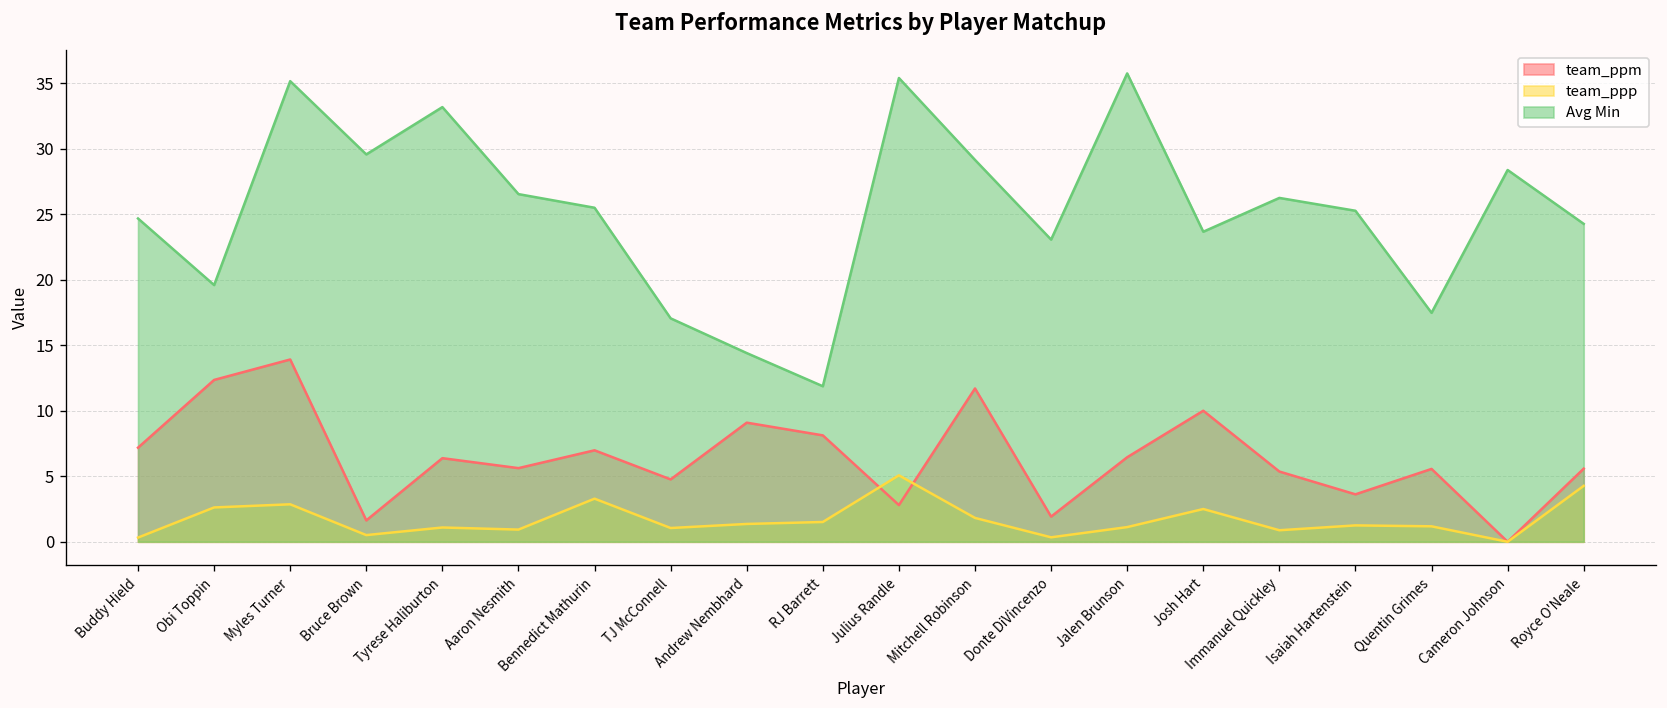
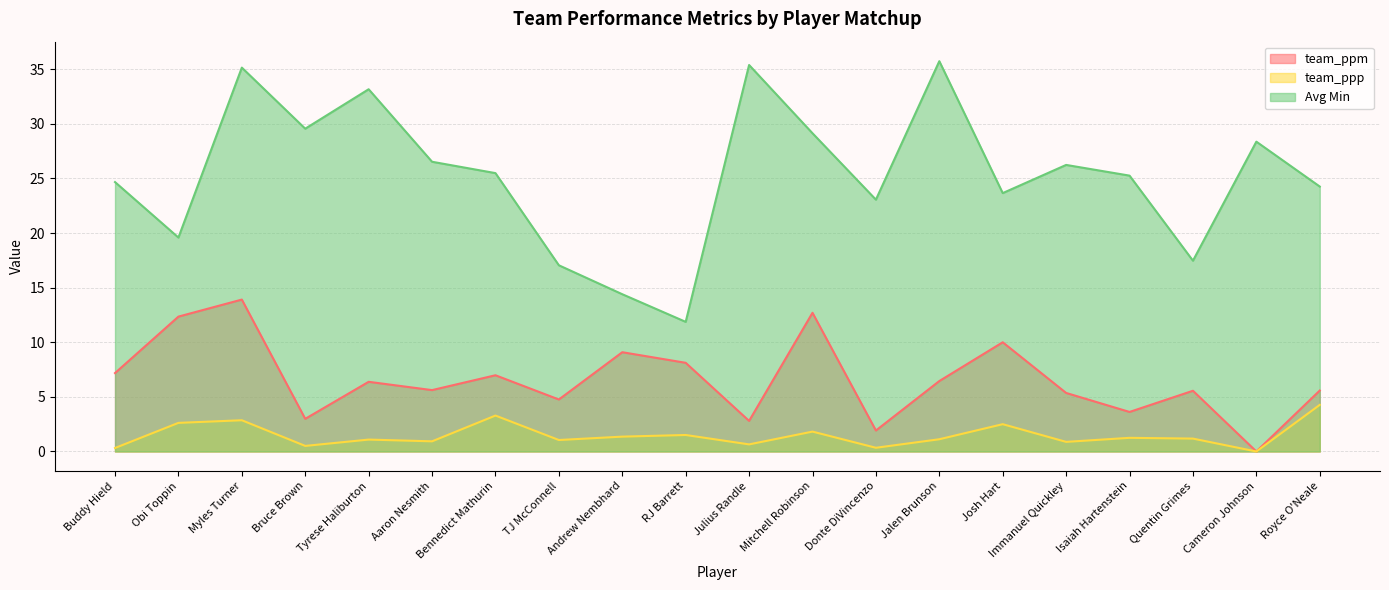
  {
    "team_ppm": {
      "Buddy Hield": 7.2,
      "Obi Toppin": 12.4,
      "Myles Turner": 13.9,
-     "Bruce Brown": 1.6,
+     "Bruce Brown": 3.0,
      "Tyrese Haliburton": 6.4,
      "Aaron Nesmith": 5.6,
      "Bennedict Mathurin": 7.0,
      "TJ McConnell": 4.8,
      "Andrew Nembhard": 9.1,
      "RJ Barrett": 8.1,
      "Julius Randle": 2.8,
-     "Mitchell Robinson": 11.7,
+     "Mitchell Robinson": 12.7,
      "Donte DiVincenzo": 1.9,
      "Jalen Brunson": 6.5,
      "Josh Hart": 10.0,
      "Immanuel Quickley": 5.4,
      "Isaiah Hartenstein": 3.6,
      "Quentin Grimes": 5.6,
      "Royce O'Neale": 5.6
    },
    "team_ppp": {
      "Buddy Hield": 0.3,
      "Obi Toppin": 2.6,
      "Myles Turner": 2.9,
      "Bruce Brown": 0.5,
      "Tyrese Haliburton": 1.1,
      "Aaron Nesmith": 0.9,
      "Bennedict Mathurin": 3.3,
      "TJ McConnell": 1.1,
      "Andrew Nembhard": 1.4,
      "RJ Barrett": 1.5,
-     "Julius Randle": 5.1,
+     "Julius Randle": 0.7,
      "Mitchell Robinson": 1.8,
      "Donte DiVincenzo": 0.3,
      "Jalen Brunson": 1.1,
      "Josh Hart": 2.5,
      "Immanuel Quickley": 0.9,
      "Isaiah Hartenstein": 1.3,
      "Quentin Grimes": 1.2,
      "Royce O'Neale": 4.3
    },
    "Avg Min": {
      "Buddy Hield": 24.7,
      "Obi Toppin": 19.6,
      "Myles Turner": 35.2,
      "Bruce Brown": 29.6,
      "Tyrese Haliburton": 33.2,
      "Aaron Nesmith": 26.5,
      "Bennedict Mathurin": 25.5,
      "TJ McConnell": 17.1,
      "Andrew Nembhard": 14.4,
      "RJ Barrett": 11.9,
      "Julius Randle": 35.4,
      "Mitchell Robinson": 29.1,
      "Donte DiVincenzo": 23.1,
      "Jalen Brunson": 35.7,
      "Josh Hart": 23.7,
      "Immanuel Quickley": 26.2,
      "Isaiah Hartenstein": 25.3,
      "Quentin Grimes": 17.5,
      "Cameron Johnson": 28.4,
      "Royce O'Neale": 24.3
    }
  }
